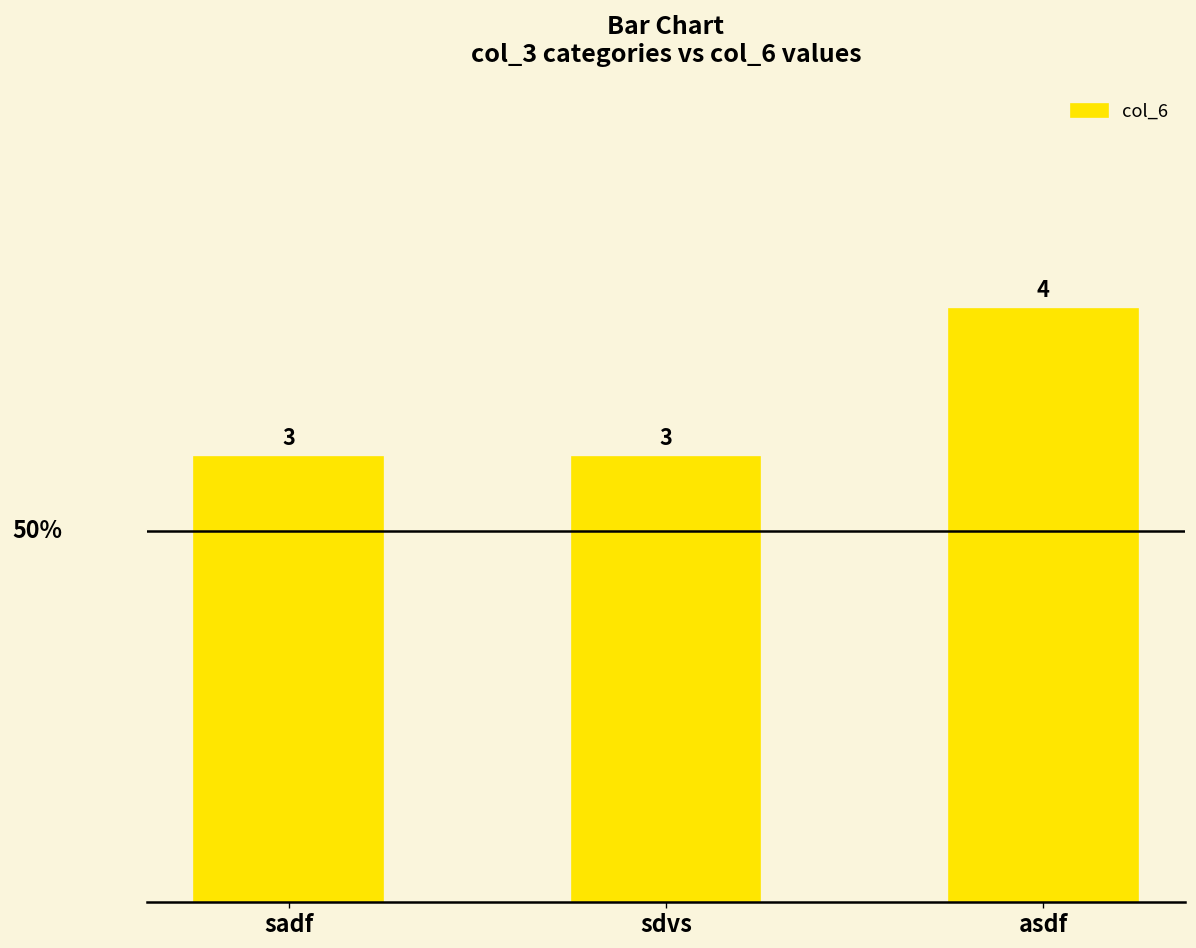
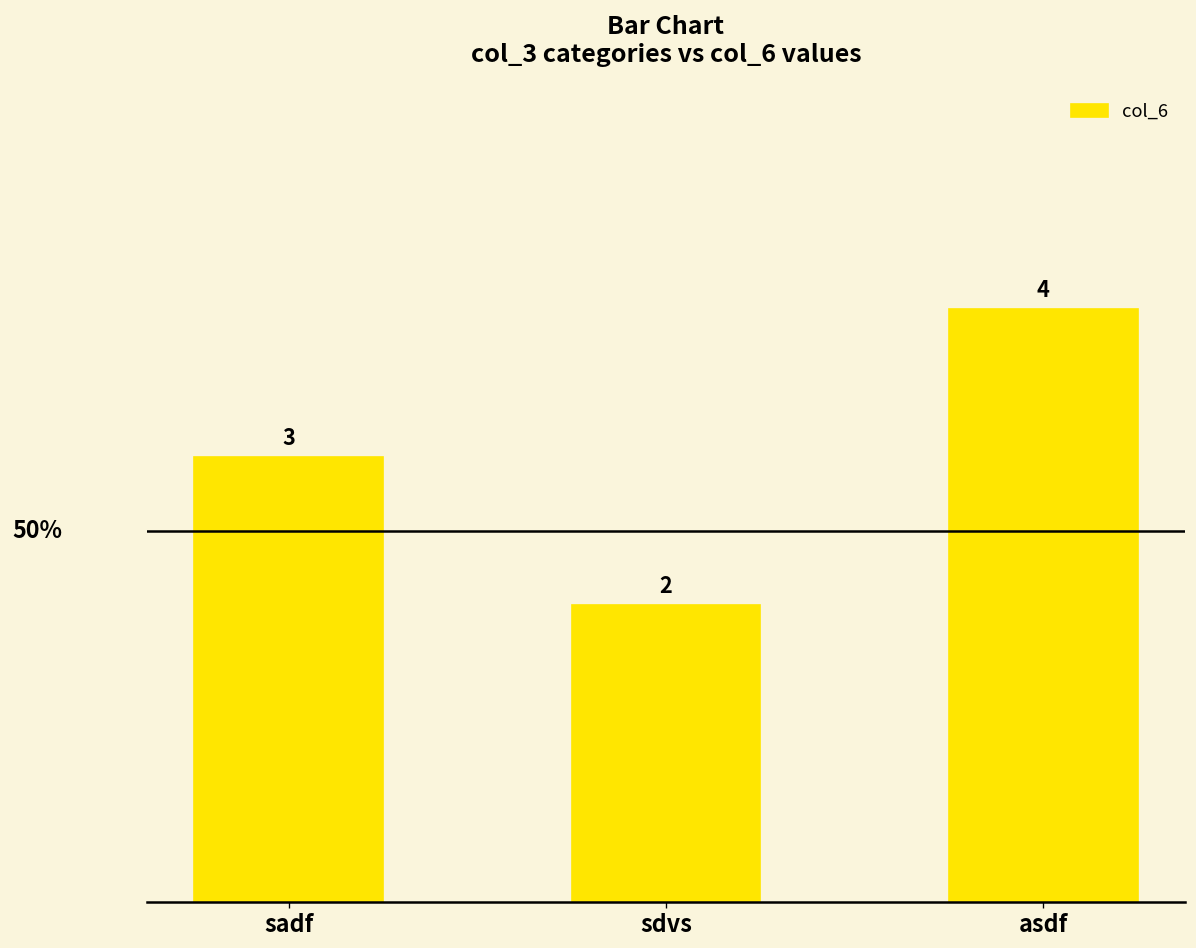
  {
    "sadf": 3,
-   "sdvs": 3,
+   "sdvs": 2,
    "asdf": 4
  }
